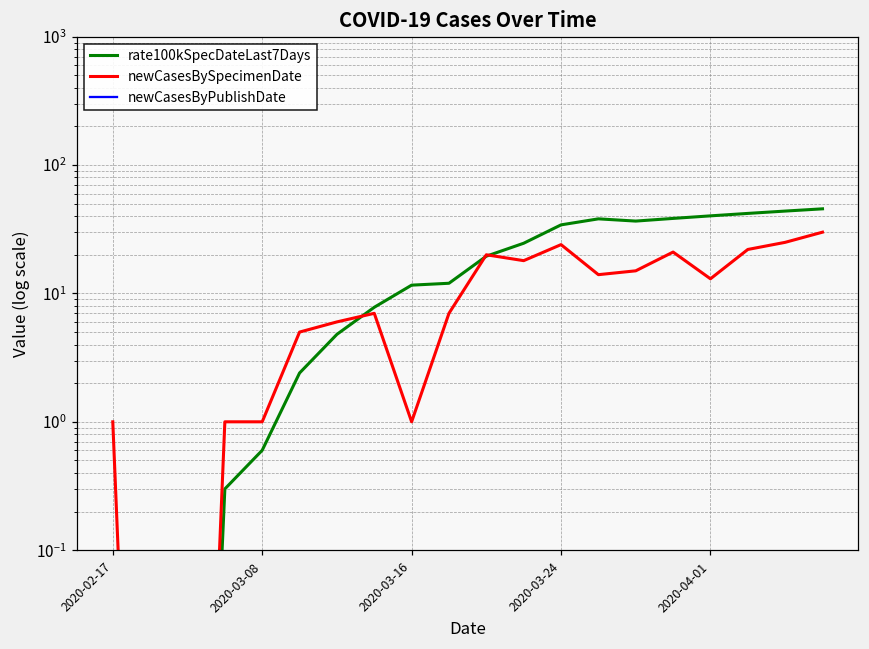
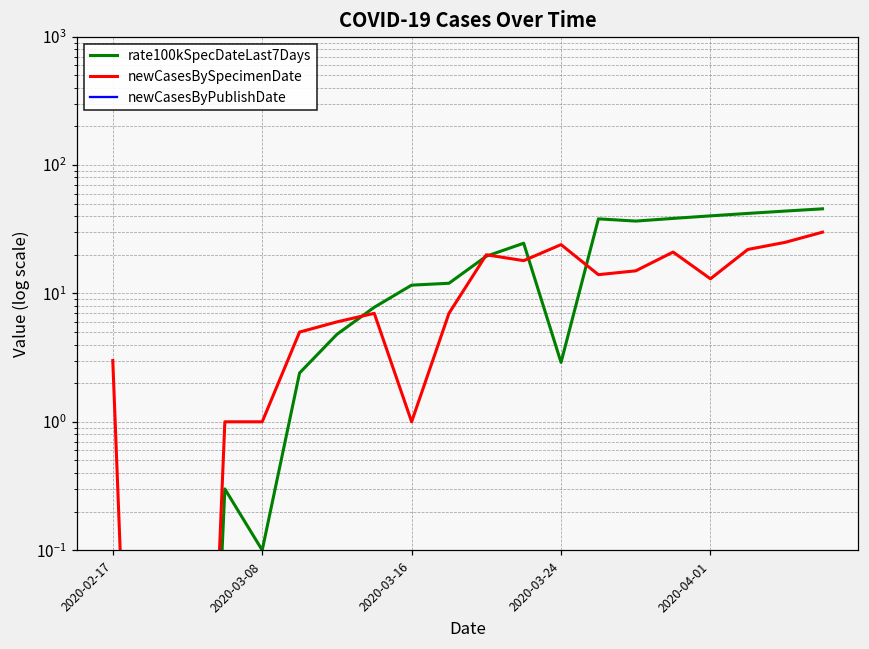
  {
    "rate100kSpecDateLast7Days": {
-     "2020-03-08": 0.6,
+     "2020-03-08": 0.10,
      "2020-03-16": 12,
-     "2020-03-24": 34,
+     "2020-03-24": 2.9,
      "2020-04-01": 40
    },
    "newCasesBySpecimenDate": {
-     "2020-02-17": 1.0,
+     "2020-02-17": 3.0,
      "2020-03-08": 1.0,
      "2020-03-16": 1.0,
      "2020-03-24": 24,
      "2020-04-01": 13
    }
  }
